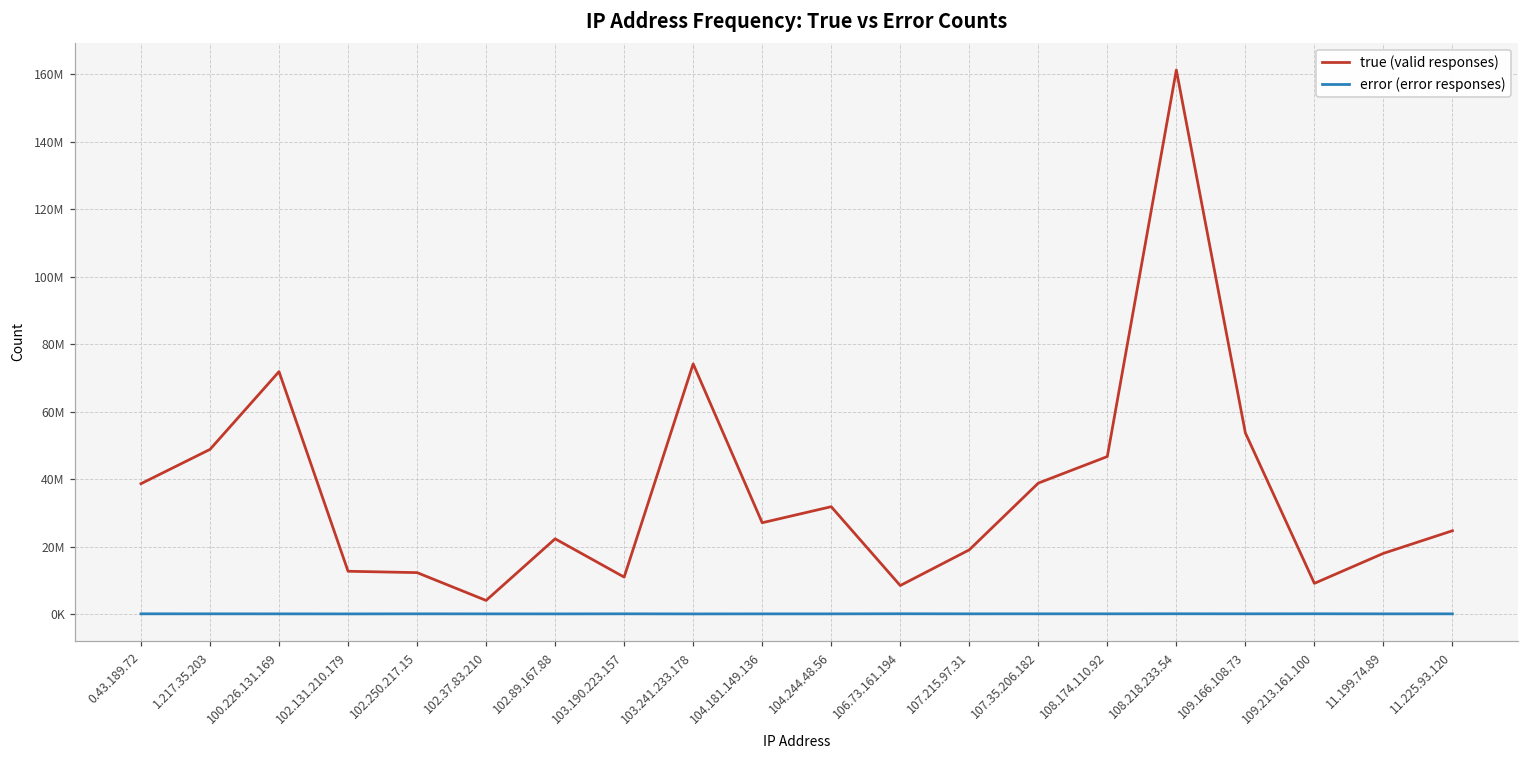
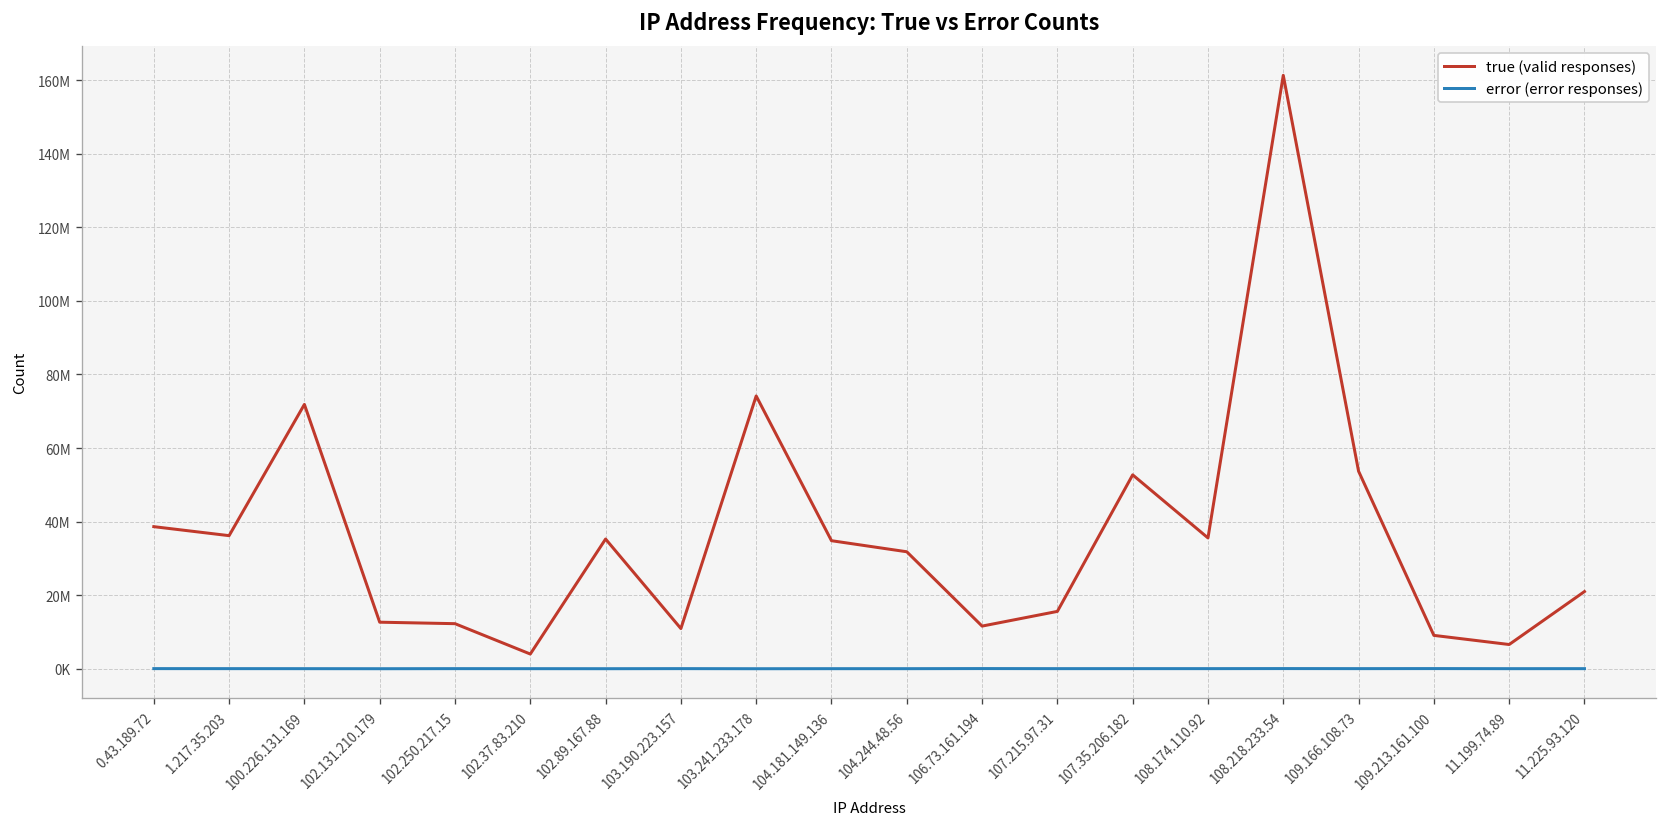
  {
    "true (valid responses)": {
      "0.43.189.72": 39000000,
-     "1.217.35.203": 49000000,
+     "1.217.35.203": 36000000,
      "100.226.131.169": 72000000,
      "102.131.210.179": 13000000,
      "102.250.217.15": 12000000,
      "102.37.83.210": 4000000,
-     "102.89.167.88": 22000000,
+     "102.89.167.88": 35000000,
      "103.190.223.157": 11000000,
      "103.241.233.178": 74000000,
-     "104.181.149.136": 27000000,
+     "104.181.149.136": 35000000,
      "104.244.48.56": 32000000,
-     "106.73.161.194": 8000000,
-     "107.215.97.31": 19000000,
-     "107.35.206.182": 39000000,
-     "108.174.110.92": 47000000,
+     "106.73.161.194": 12000000,
+     "107.215.97.31": 16000000,
+     "107.35.206.182": 53000000,
+     "108.174.110.92": 36000000,
      "108.218.233.54": 161000000,
      "109.166.108.73": 54000000,
      "109.213.161.100": 9000000,
-     "11.199.74.89": 18000000,
-     "11.225.93.120": 25000000
+     "11.199.74.89": 7000000,
+     "11.225.93.120": 21000000
    },
    "error (error responses)": {
      "0.43.189.72": 0,
      "1.217.35.203": 0,
      "100.226.131.169": 0,
      "102.131.210.179": 0,
      "102.250.217.15": 0,
      "102.37.83.210": 0,
      "102.89.167.88": 0,
      "103.190.223.157": 0,
      "103.241.233.178": 0,
      "104.181.149.136": 0,
      "104.244.48.56": 0,
      "106.73.161.194": 0,
      "107.215.97.31": 0,
      "107.35.206.182": 0,
      "108.174.110.92": 0,
      "108.218.233.54": 0,
      "109.166.108.73": 0,
      "109.213.161.100": 0,
      "11.199.74.89": 0,
      "11.225.93.120": 0
    }
  }
